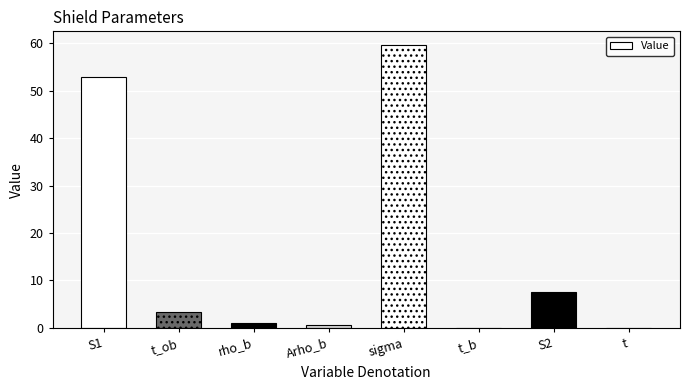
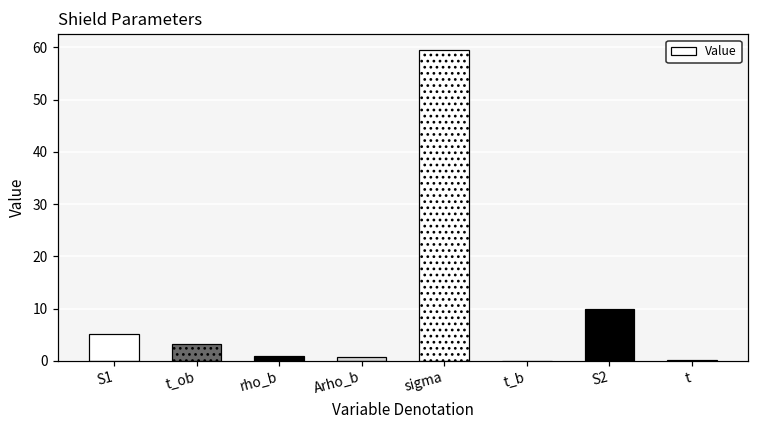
  {
-   "S1": 53,
+   "S1": 5,
    "t_ob": 3,
    "rho_b": 1,
    "Arho_b": 1,
    "sigma": 60,
-   "S2": 8
+   "S2": 10
  }
